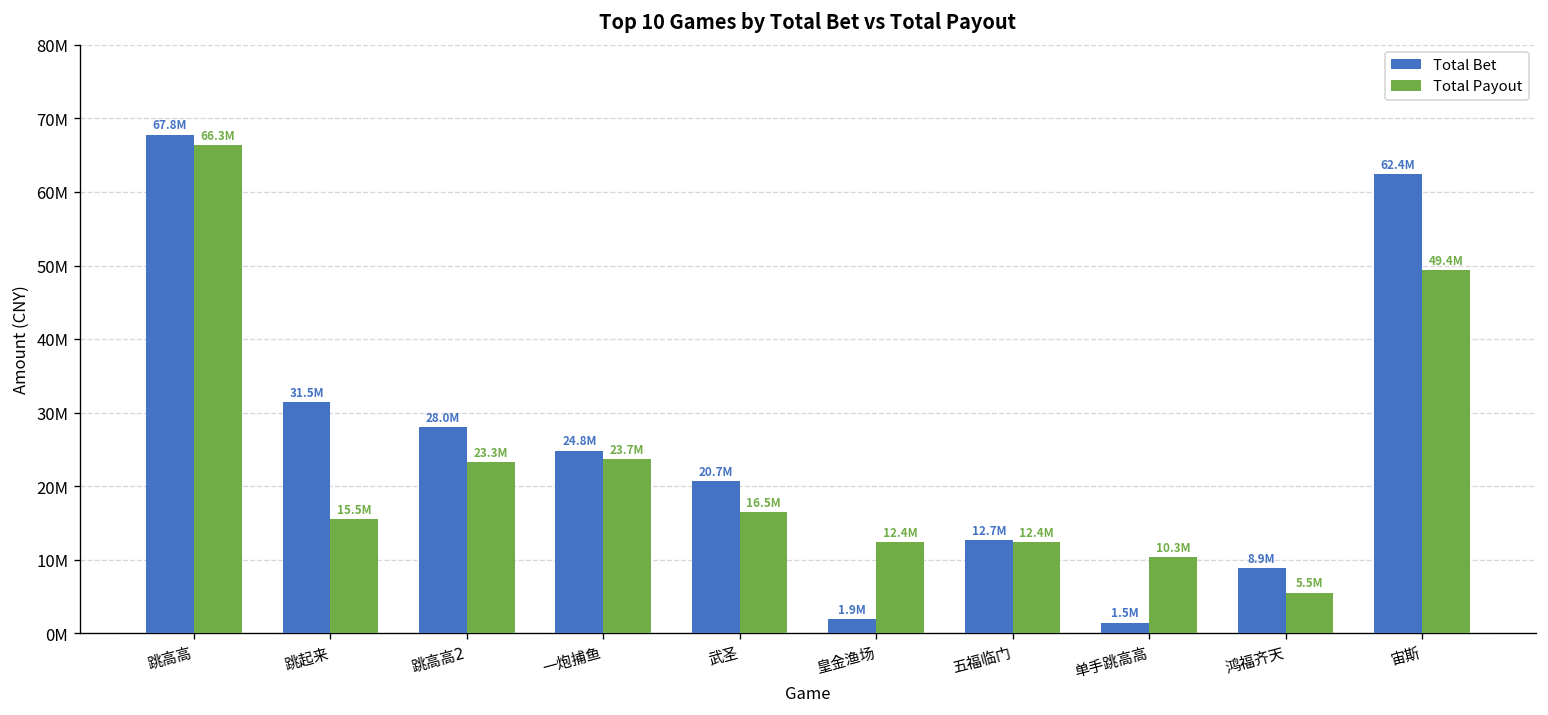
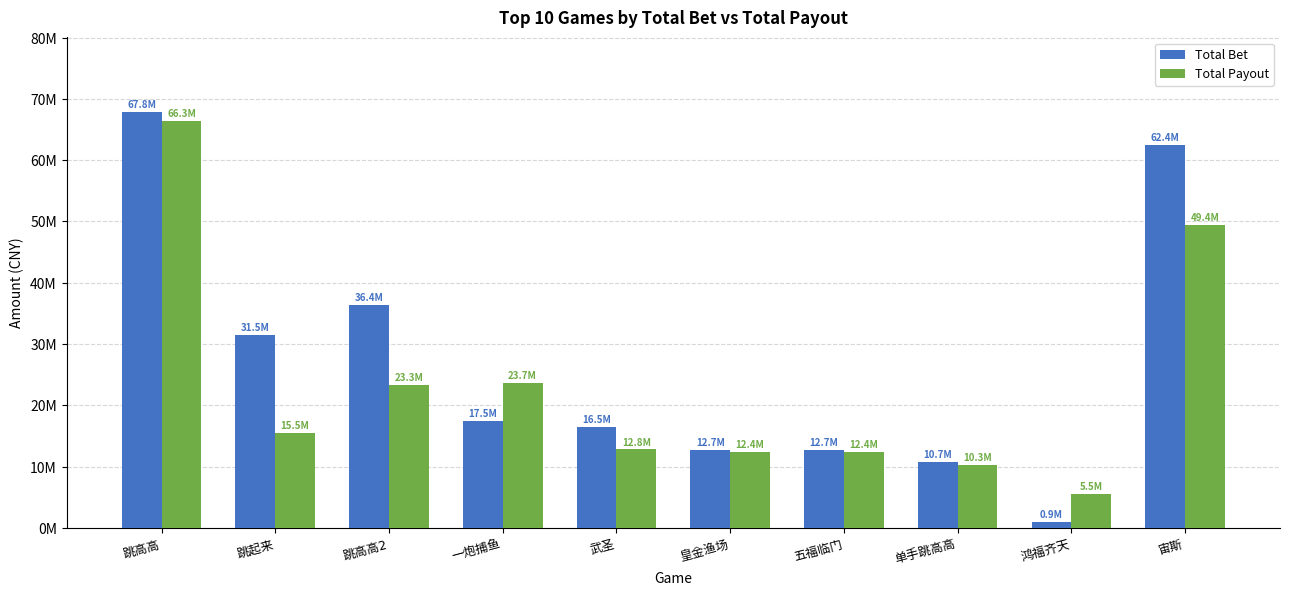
  {
    "Total Bet": {
      "跳高高": "67.8M",
      "跳起来": "31.5M",
-     "跳高高2": "28.0M",
-     "一炮捕鱼": "24.8M",
-     "武圣": "20.7M",
-     "皇金渔场": "1.9M",
+     "跳高高2": "36.4M",
+     "一炮捕鱼": "17.5M",
+     "武圣": "16.5M",
+     "皇金渔场": "12.7M",
      "五福临门": "12.7M",
-     "单手跳高高": "1.5M",
-     "鸿福齐天": "8.9M",
+     "单手跳高高": "10.7M",
+     "鸿福齐天": "0.9M",
      "宙斯": "62.4M"
    },
    "Total Payout": {
      "跳高高": "66.3M",
      "跳起来": "15.5M",
      "跳高高2": "23.3M",
      "一炮捕鱼": "23.7M",
-     "武圣": "16.5M",
+     "武圣": "12.8M",
      "皇金渔场": "12.4M",
      "五福临门": "12.4M",
      "单手跳高高": "10.3M",
      "鸿福齐天": "5.5M",
      "宙斯": "49.4M"
    }
  }
